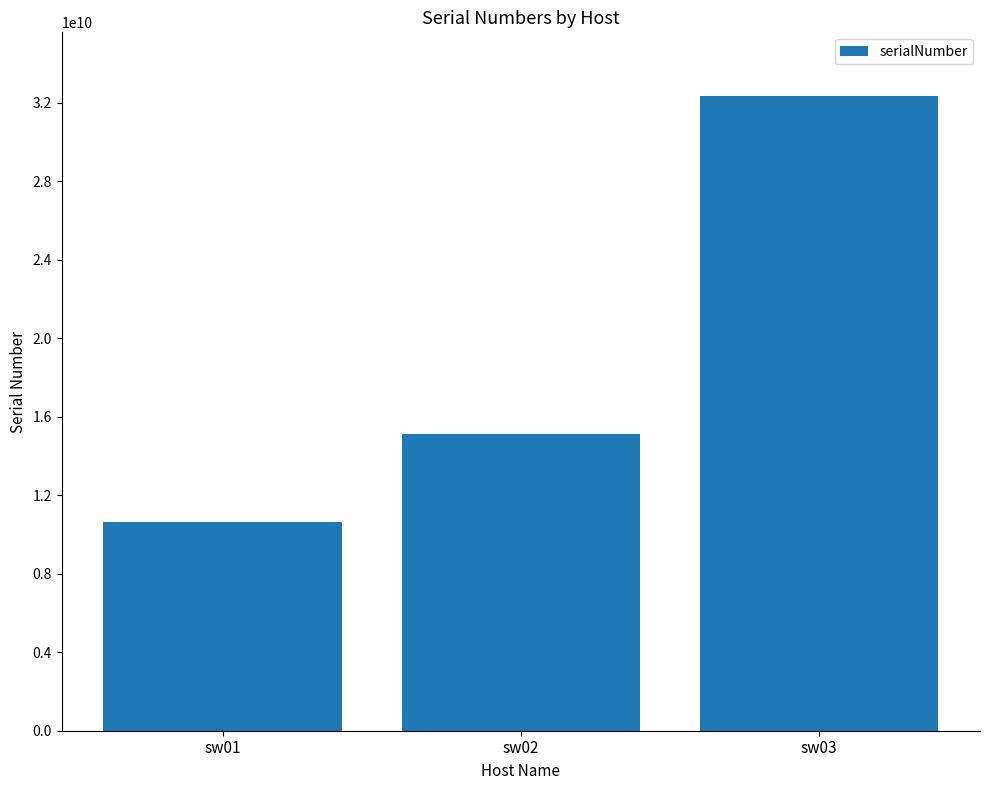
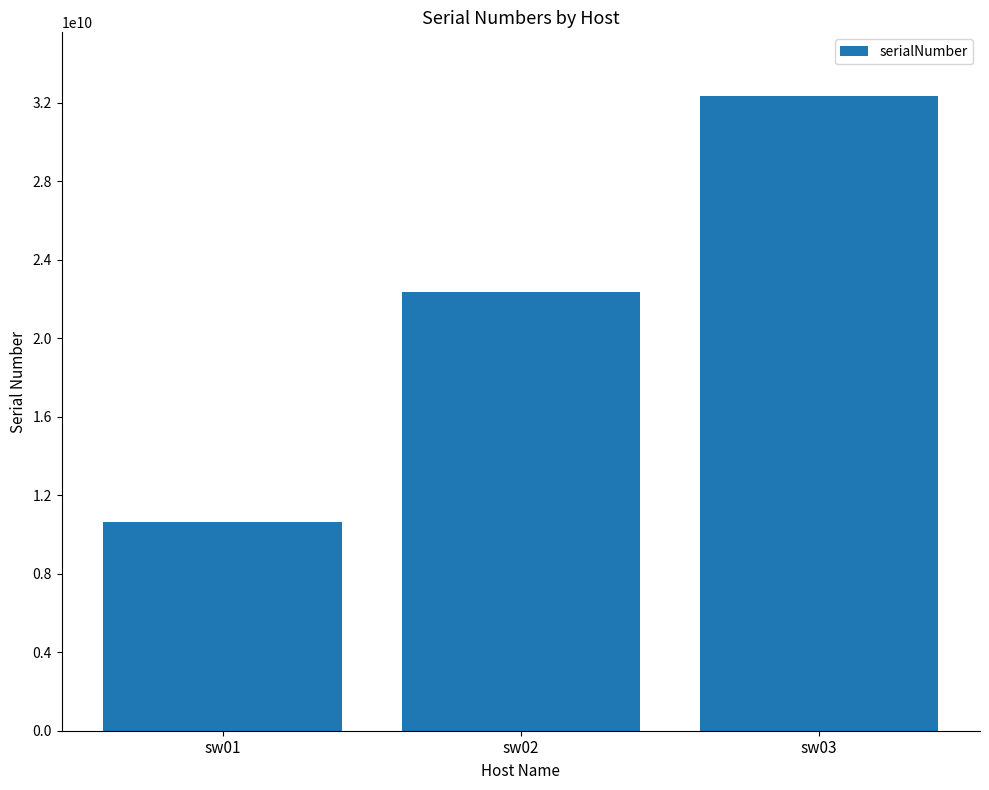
  {
    "sw01": 10600000000,
-   "sw02": 15100000000,
+   "sw02": 22300000000,
    "sw03": 32300000000
  }
